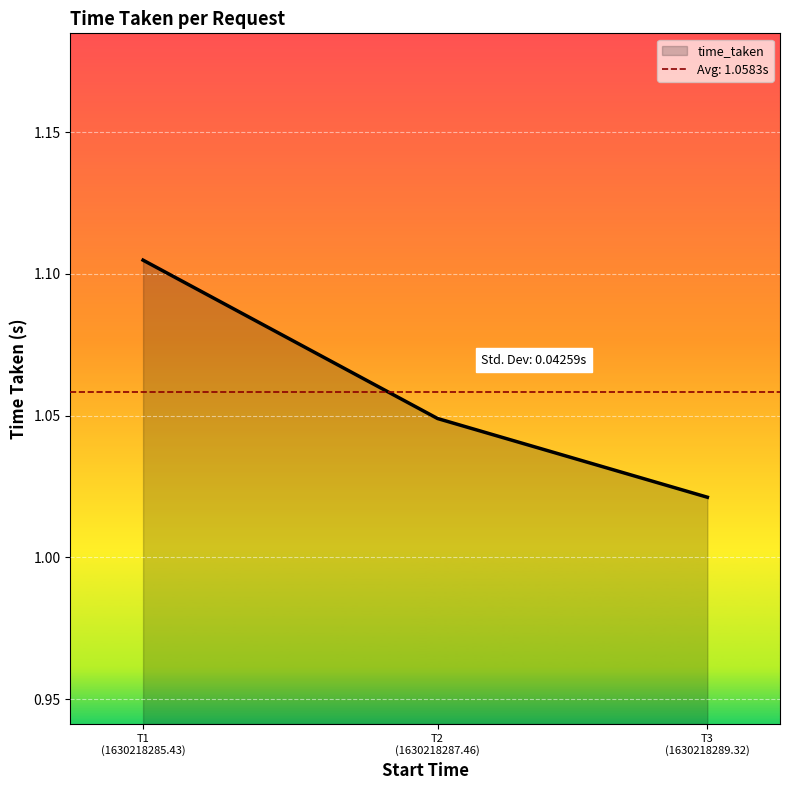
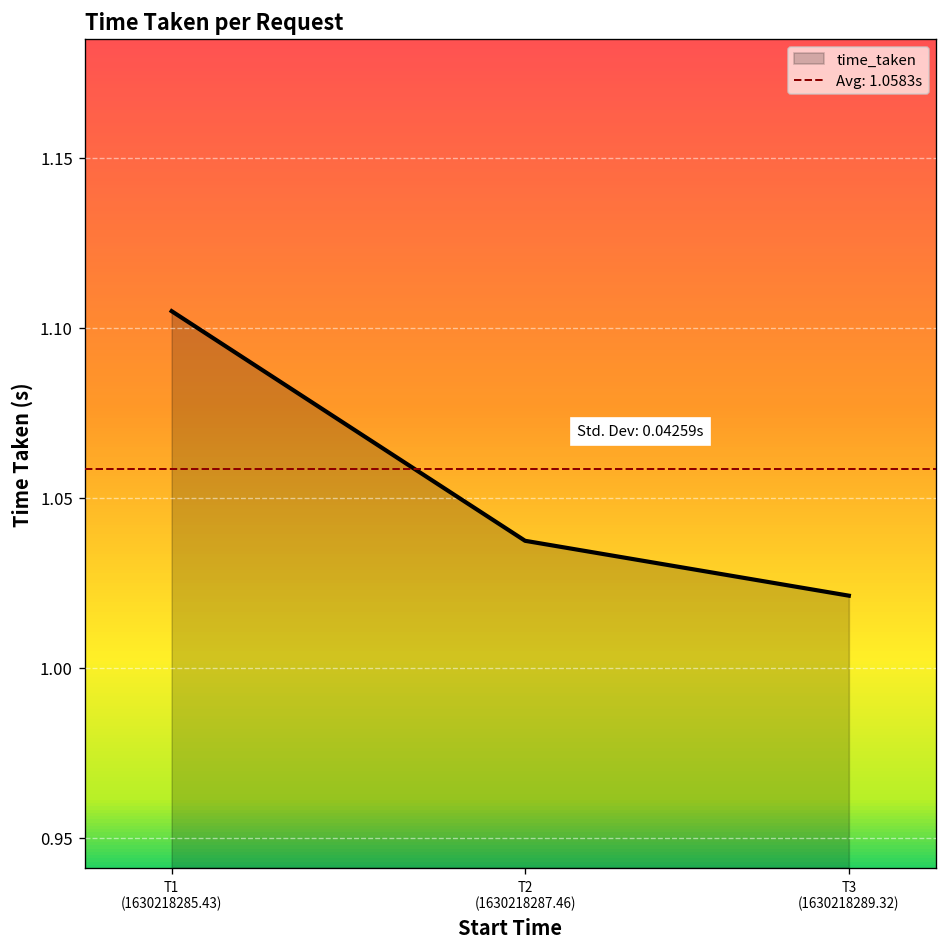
  {
    "T1 (1630218285.43)": 1.105,
-   "T2 (1630218287.46)": 1.049,
+   "T2 (1630218287.46)": 1.037,
    "T3 (1630218289.32)": 1.021
  }
